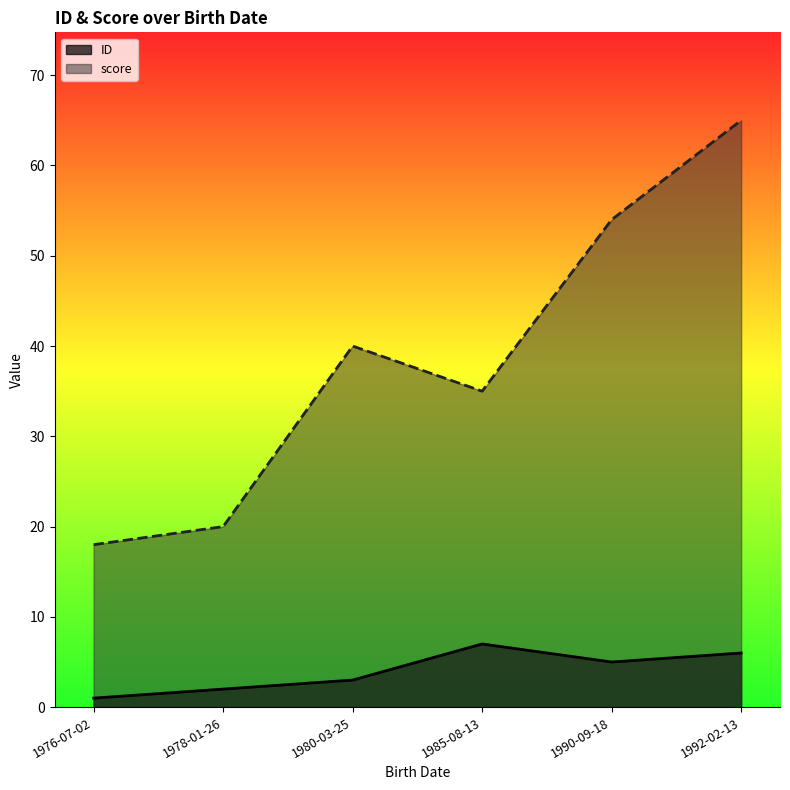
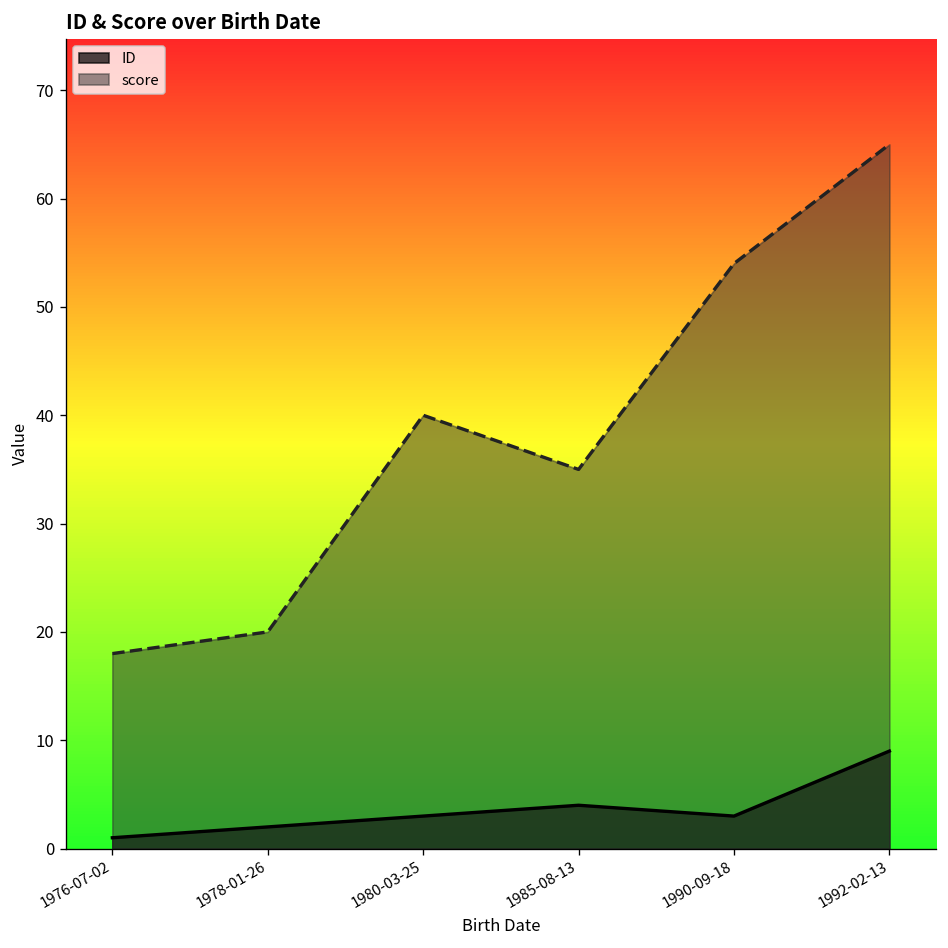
  {
    "ID": {
      "1976-07-02": 1,
      "1978-01-26": 2,
      "1980-03-25": 3,
-     "1985-08-13": 7,
-     "1990-09-18": 5,
-     "1992-02-13": 6
+     "1985-08-13": 4,
+     "1990-09-18": 3,
+     "1992-02-13": 9
    },
    "score": {
      "1976-07-02": 18,
      "1978-01-26": 20,
      "1980-03-25": 40,
      "1985-08-13": 35,
      "1990-09-18": 54,
      "1992-02-13": 65
    }
  }
